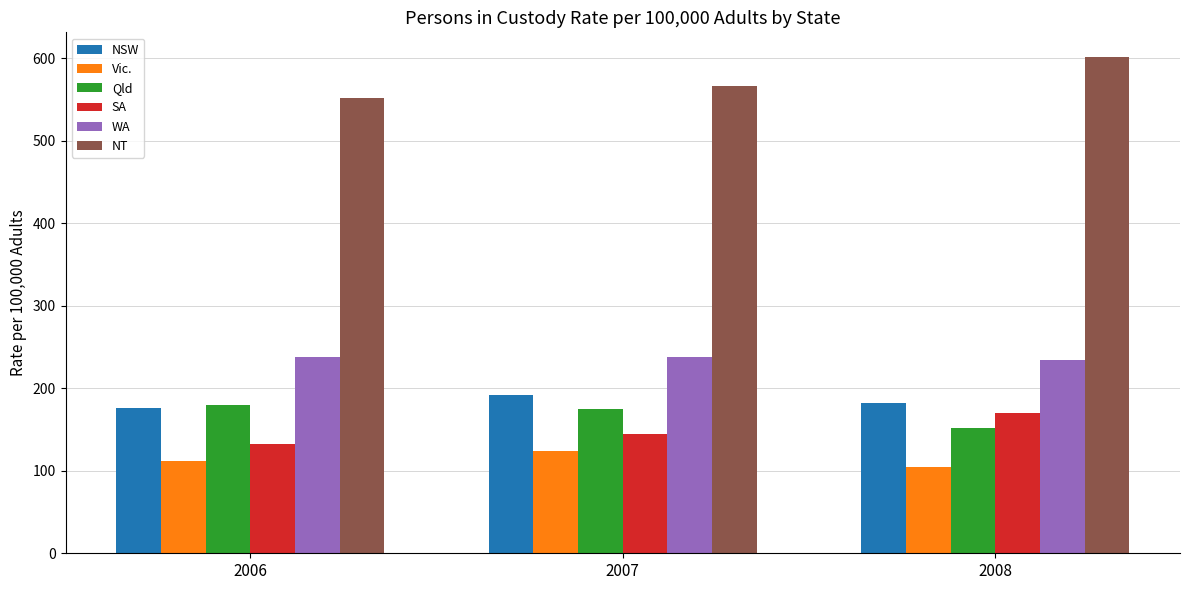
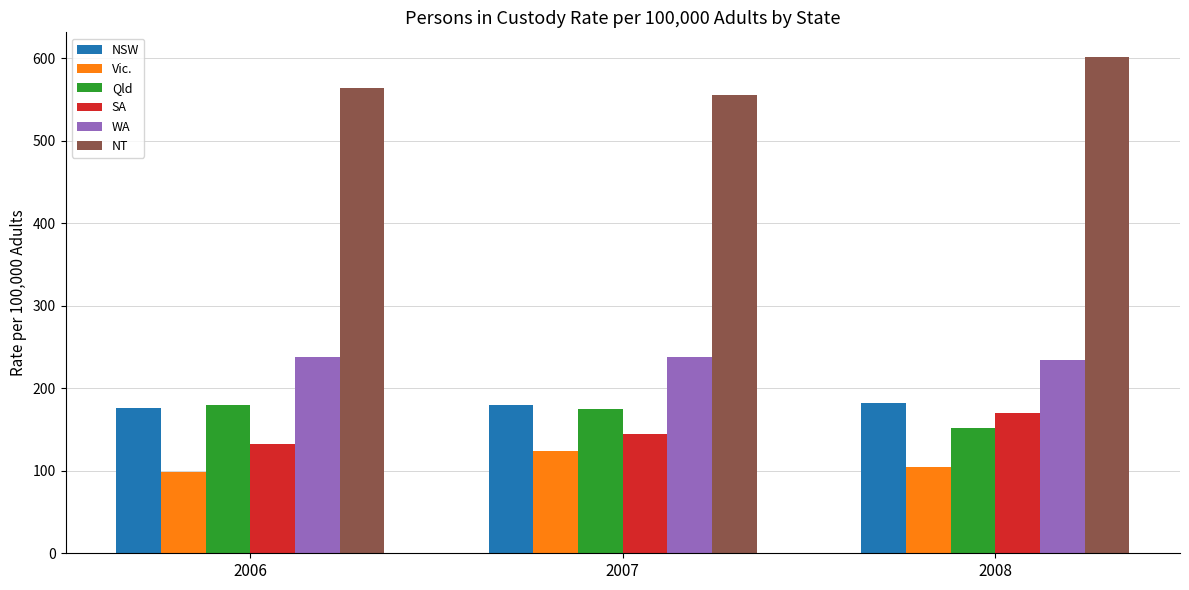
  {
    "NSW": {
      "2006": 180,
-     "2007": 190,
+     "2007": 180,
      "2008": 180
    },
    "Vic.": {
-     "2006": 110,
+     "2006": 100,
      "2007": 120,
      "2008": 100
    },
    "Qld": {
      "2006": 180,
      "2007": 180,
      "2008": 150
    },
    "SA": {
      "2006": 130,
      "2007": 140,
      "2008": 170
    },
    "WA": {
      "2006": 240,
      "2007": 240,
      "2008": 230
    },
    "NT": {
-     "2006": 550,
-     "2007": 570,
+     "2006": 560,
+     "2007": 560,
      "2008": 600
    }
  }
